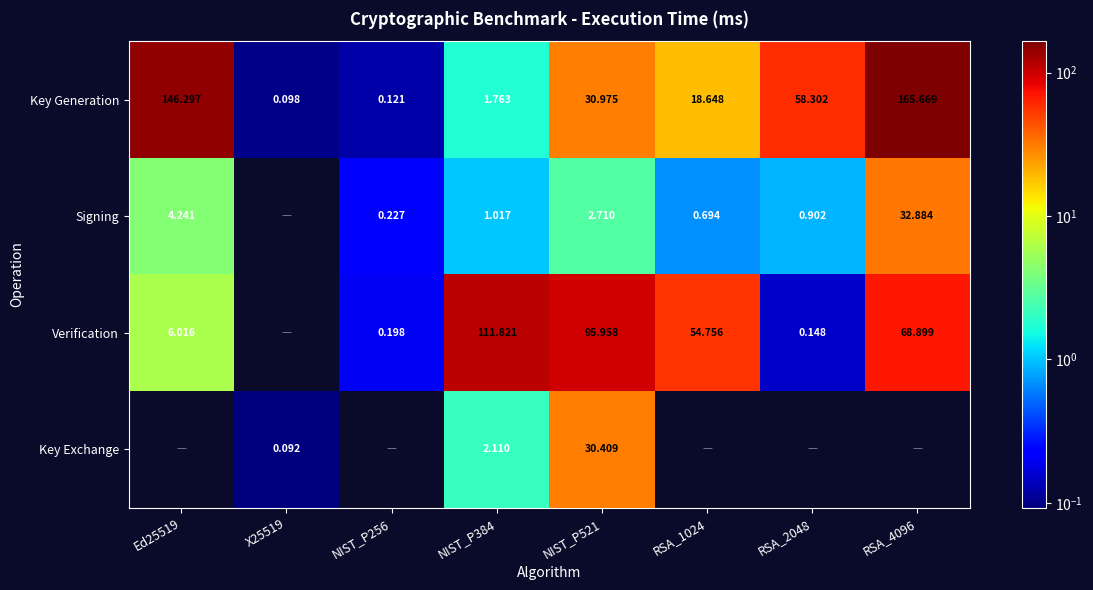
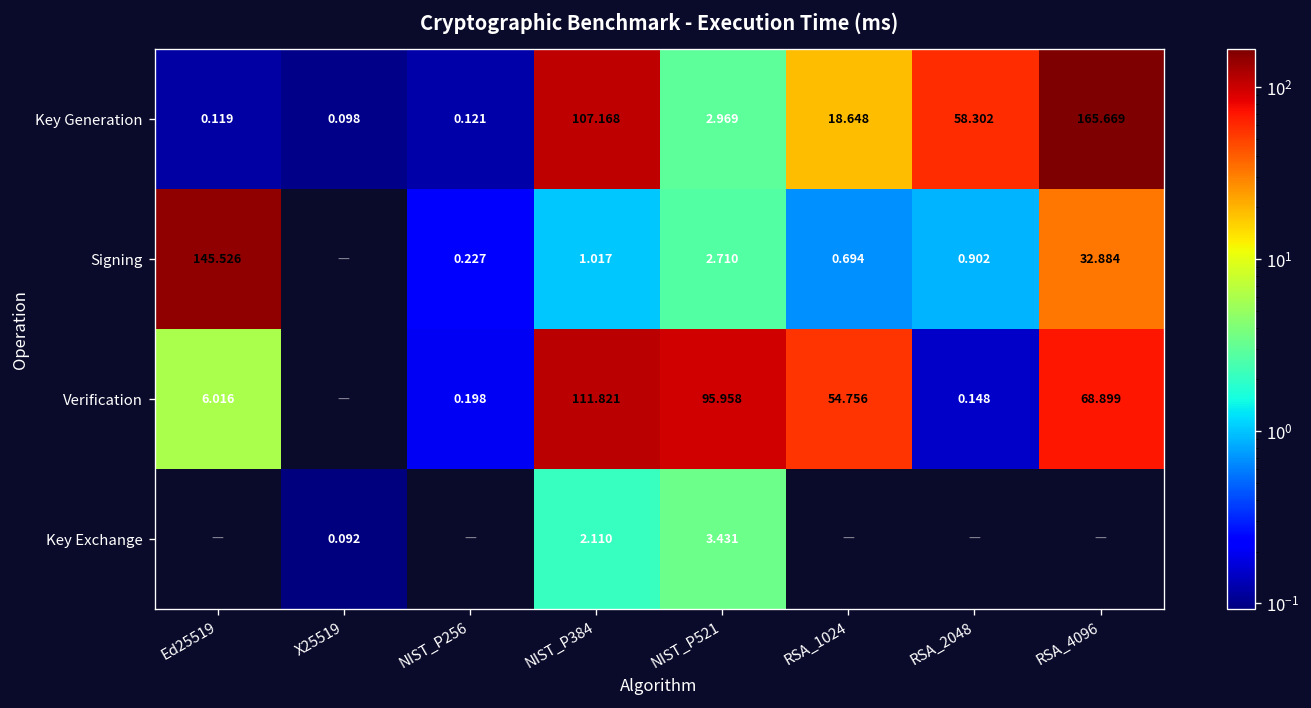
  {
    "Key Generation": {
-     "Ed25519": 146.297,
+     "Ed25519": 0.119,
      "X25519": 0.098,
      "NIST_P256": 0.121,
-     "NIST_P384": 1.763,
-     "NIST_P521": 30.975,
+     "NIST_P384": 107.168,
+     "NIST_P521": 2.969,
      "RSA_1024": 18.648,
      "RSA_2048": 58.302,
      "RSA_4096": 165.669
    },
    "Signing": {
-     "Ed25519": 4.241,
+     "Ed25519": 145.526,
      "NIST_P256": 0.227,
      "NIST_P384": 1.017,
      "NIST_P521": 2.710,
      "RSA_1024": 0.694,
      "RSA_2048": 0.902,
      "RSA_4096": 32.884
    },
    "Verification": {
      "Ed25519": 6.016,
      "NIST_P256": 0.198,
      "NIST_P384": 111.821,
      "NIST_P521": 95.958,
      "RSA_1024": 54.756,
      "RSA_2048": 0.148,
      "RSA_4096": 68.899
    },
    "Key Exchange": {
      "X25519": 0.092,
      "NIST_P384": 2.110,
-     "NIST_P521": 30.409
+     "NIST_P521": 3.431
    }
  }
